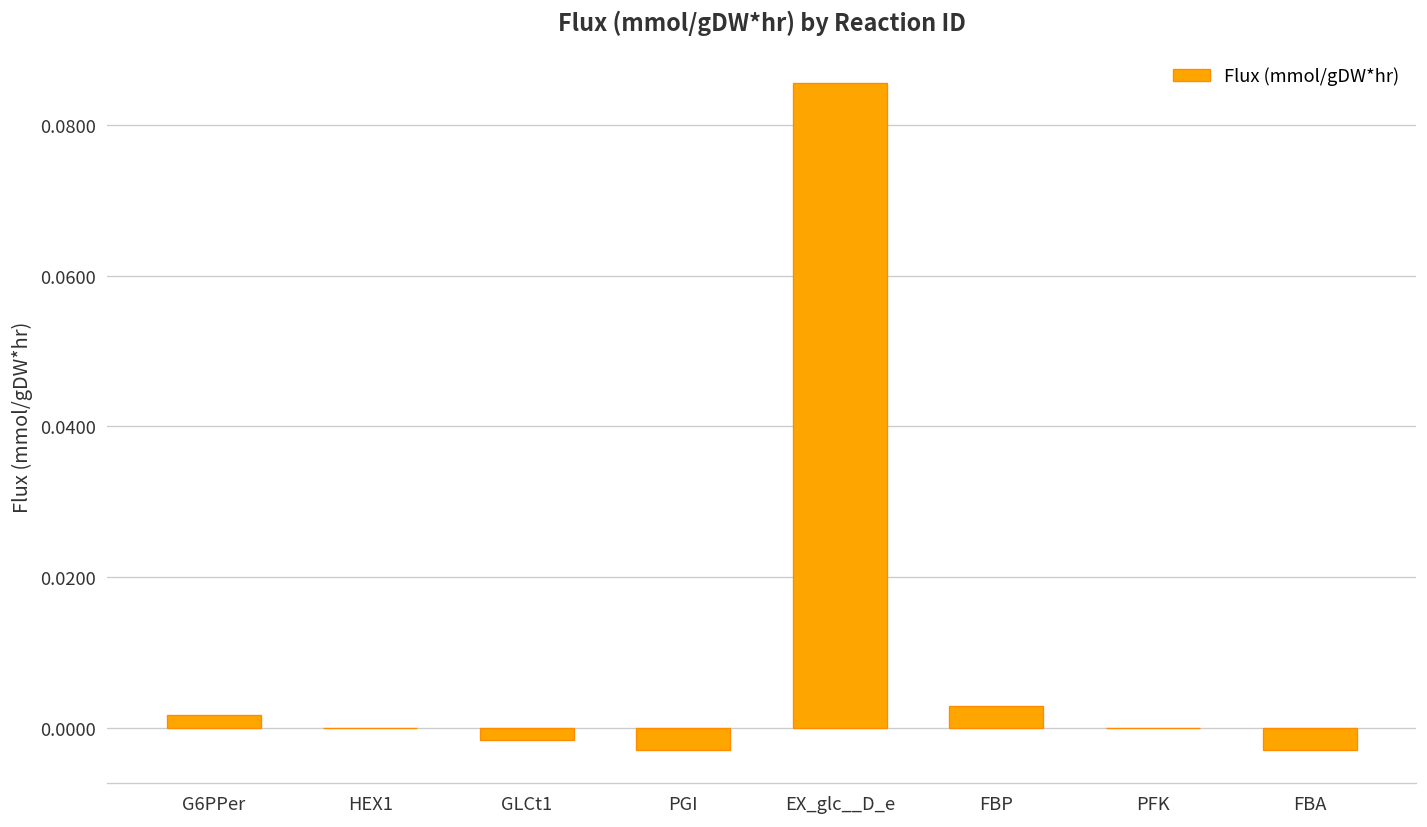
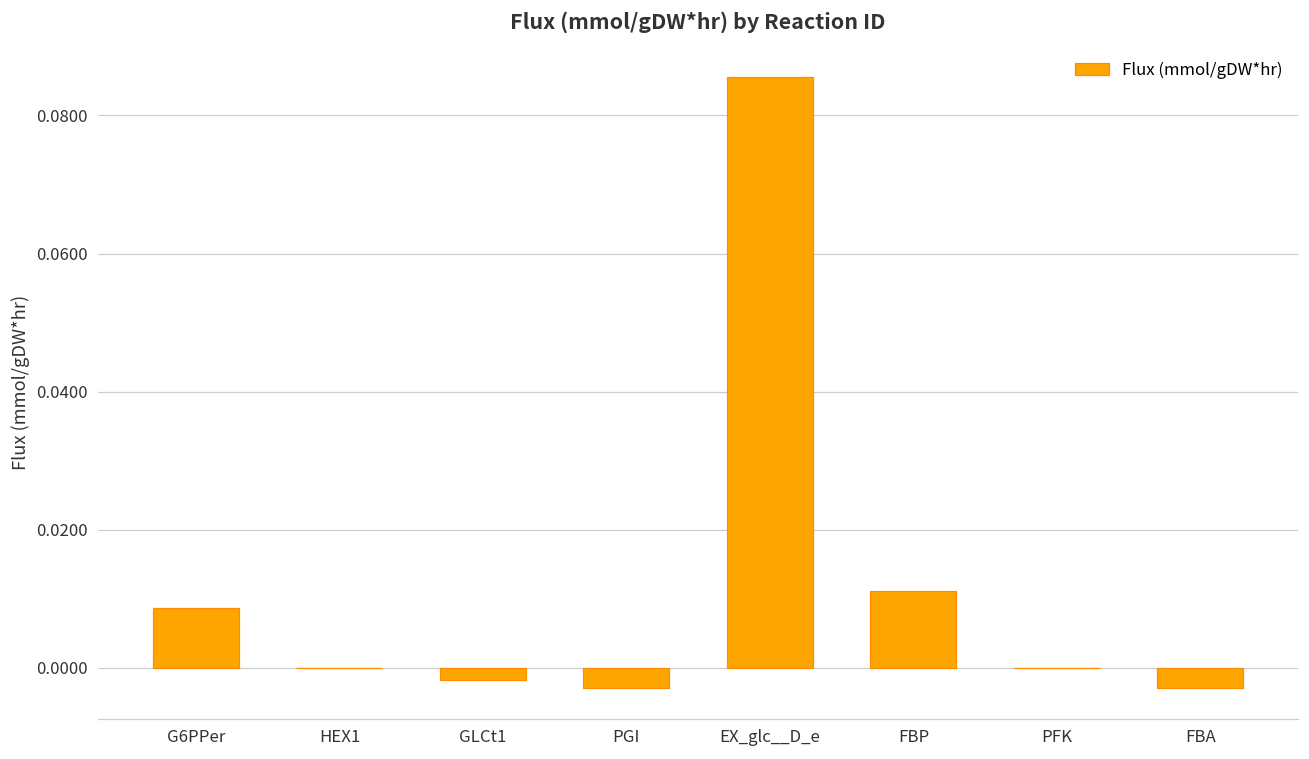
  {
-   "G6PPer": 0.002,
+   "G6PPer": 0.009,
    "HEX1": 0.000,
    "GLCt1": -0.002,
    "PGI": -0.003,
    "EX_glc__D_e": 0.085,
-   "FBP": 0.003,
+   "FBP": 0.011,
    "PFK": 0.000,
    "FBA": -0.003
  }
